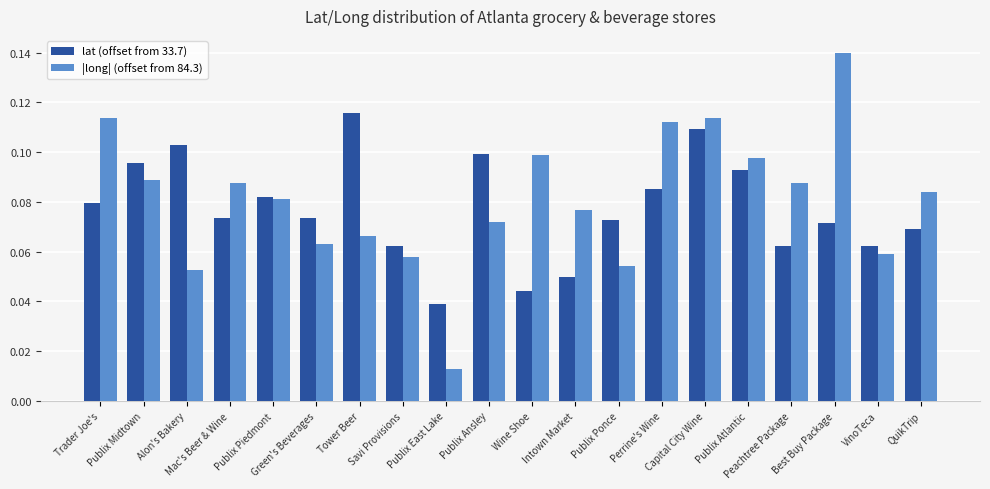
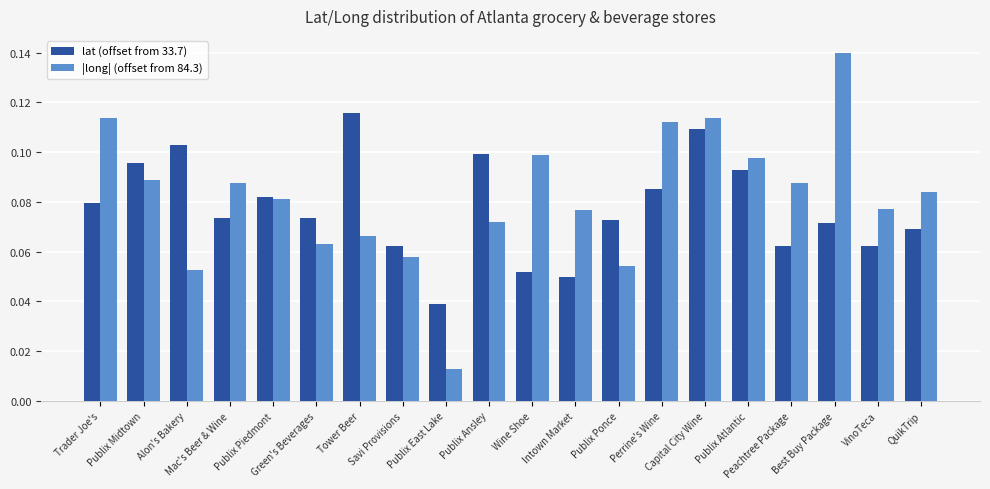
  {
    "lat (offset from 33.7)": {
      "Trader Joe's": 0.080,
      "Publix Midtown": 0.096,
      "Alon's Bakery": 0.103,
      "Mac's Beer & Wine": 0.074,
      "Publix Piedmont": 0.082,
      "Green's Beverages": 0.074,
      "Tower Beer": 0.116,
      "Savi Provisions": 0.062,
      "Publix East Lake": 0.039,
      "Publix Ansley": 0.099,
-     "Wine Shoe": 0.044,
+     "Wine Shoe": 0.052,
      "Intown Market": 0.050,
      "Publix Ponce": 0.073,
      "Perrine's Wine": 0.085,
      "Capital City Wine": 0.109,
      "Publix Atlantic": 0.093,
      "Peachtree Package": 0.062,
      "Best Buy Package": 0.072,
      "VinoTeca": 0.062,
      "QuikTrip": 0.069
    },
    "|long| (offset from 84.3)": {
      "Trader Joe's": 0.114,
      "Publix Midtown": 0.089,
      "Alon's Bakery": 0.053,
      "Mac's Beer & Wine": 0.088,
      "Publix Piedmont": 0.081,
      "Green's Beverages": 0.063,
      "Tower Beer": 0.066,
      "Savi Provisions": 0.058,
      "Publix East Lake": 0.013,
      "Publix Ansley": 0.072,
      "Wine Shoe": 0.099,
      "Intown Market": 0.077,
      "Publix Ponce": 0.054,
      "Perrine's Wine": 0.112,
      "Capital City Wine": 0.114,
      "Publix Atlantic": 0.098,
      "Peachtree Package": 0.088,
      "Best Buy Package": 0.140,
-     "VinoTeca": 0.059,
+     "VinoTeca": 0.077,
      "QuikTrip": 0.084
    }
  }
